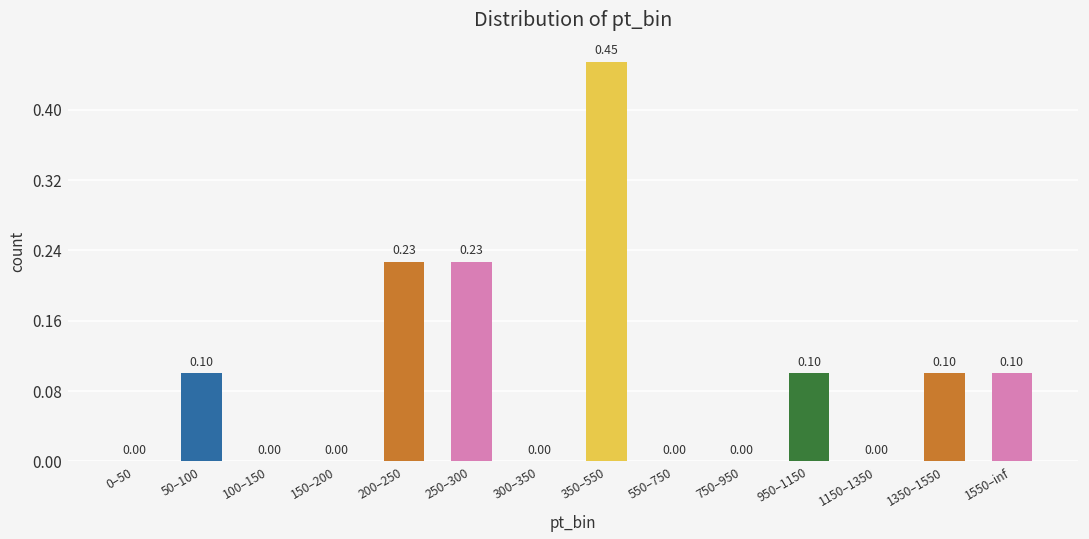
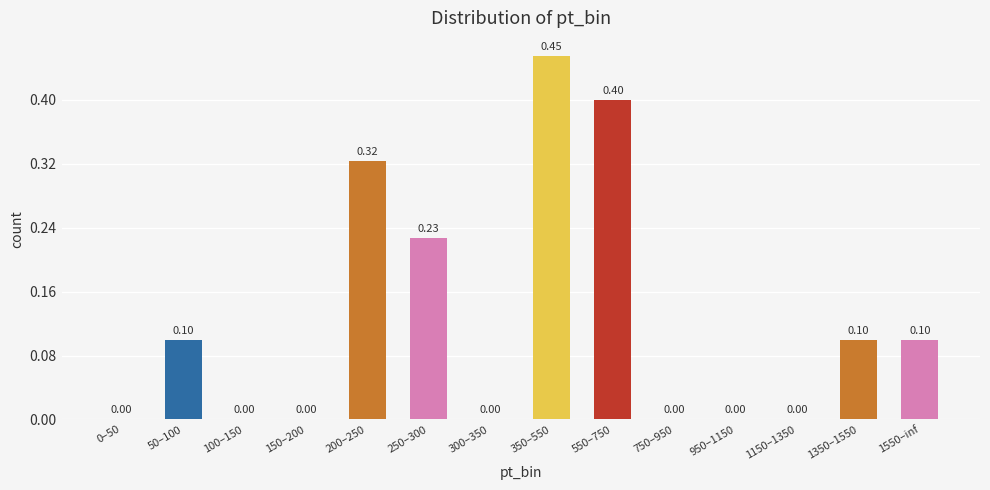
  {
    "0–50": 0.00,
    "50–100": 0.10,
    "100–150": 0.00,
    "150–200": 0.00,
-   "200–250": 0.23,
+   "200–250": 0.32,
    "250–300": 0.23,
    "300–350": 0.00,
    "350–550": 0.45,
-   "550–750": 0.00,
+   "550–750": 0.40,
    "750–950": 0.00,
-   "950–1150": 0.10,
+   "950–1150": 0.00,
    "1150–1350": 0.00,
    "1350–1550": 0.10,
    "1550–inf": 0.10
  }
